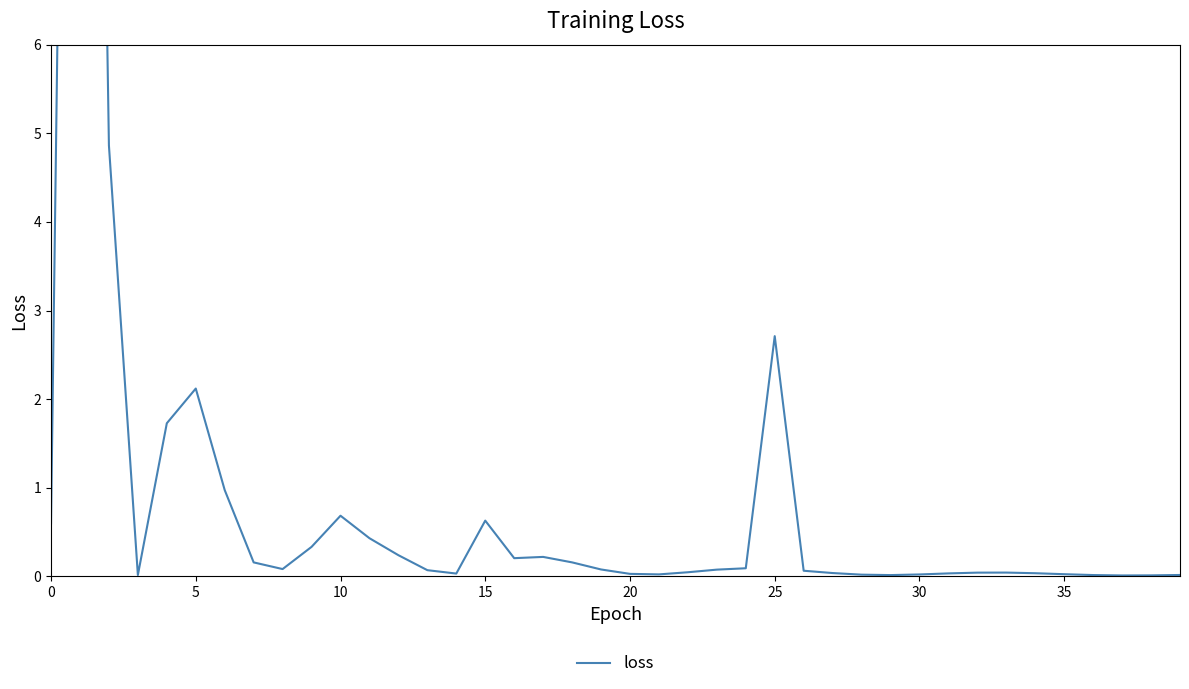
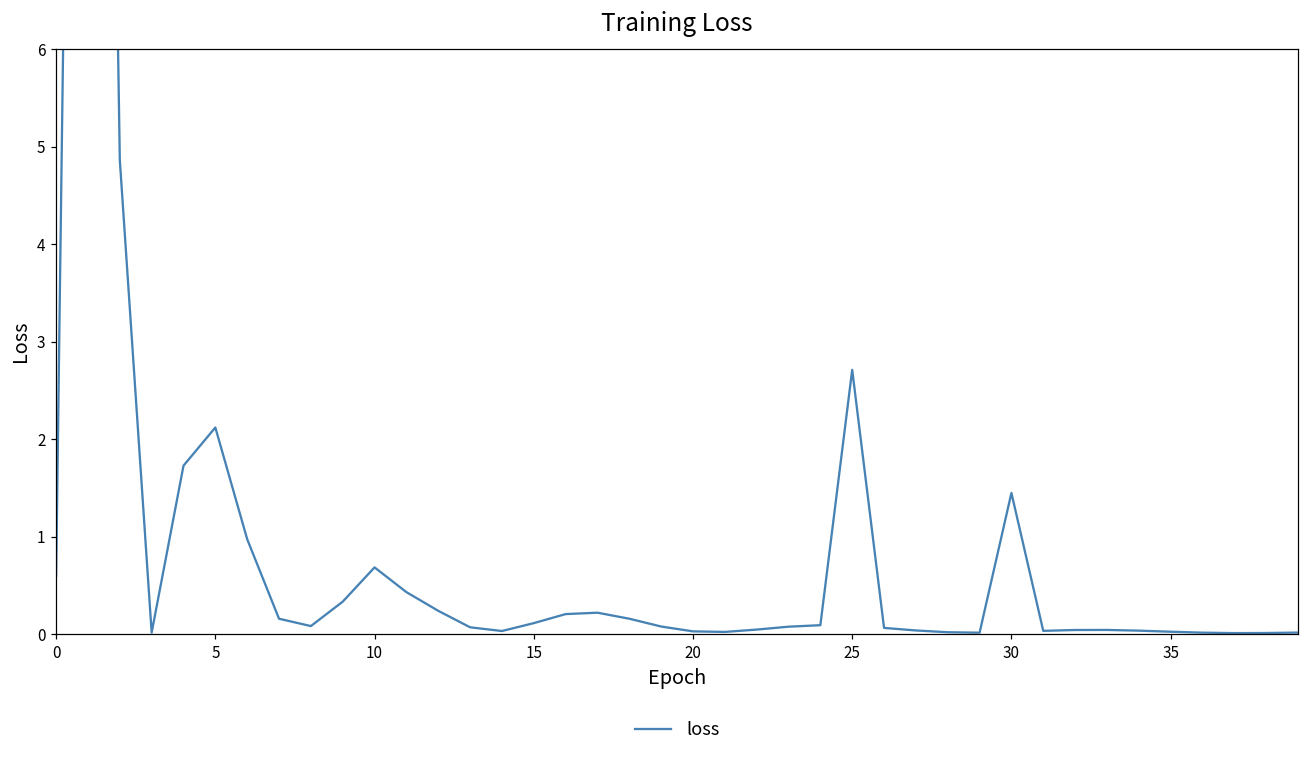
  {
    "0": 0.6,
    "5": 2.1,
    "10": 0.7,
-   "15": 0.6,
+   "15": 0.1,
    "20": 0.0,
    "25": 2.7,
-   "30": 0.0,
+   "30": 1.4,
    "35": 0.0
  }
